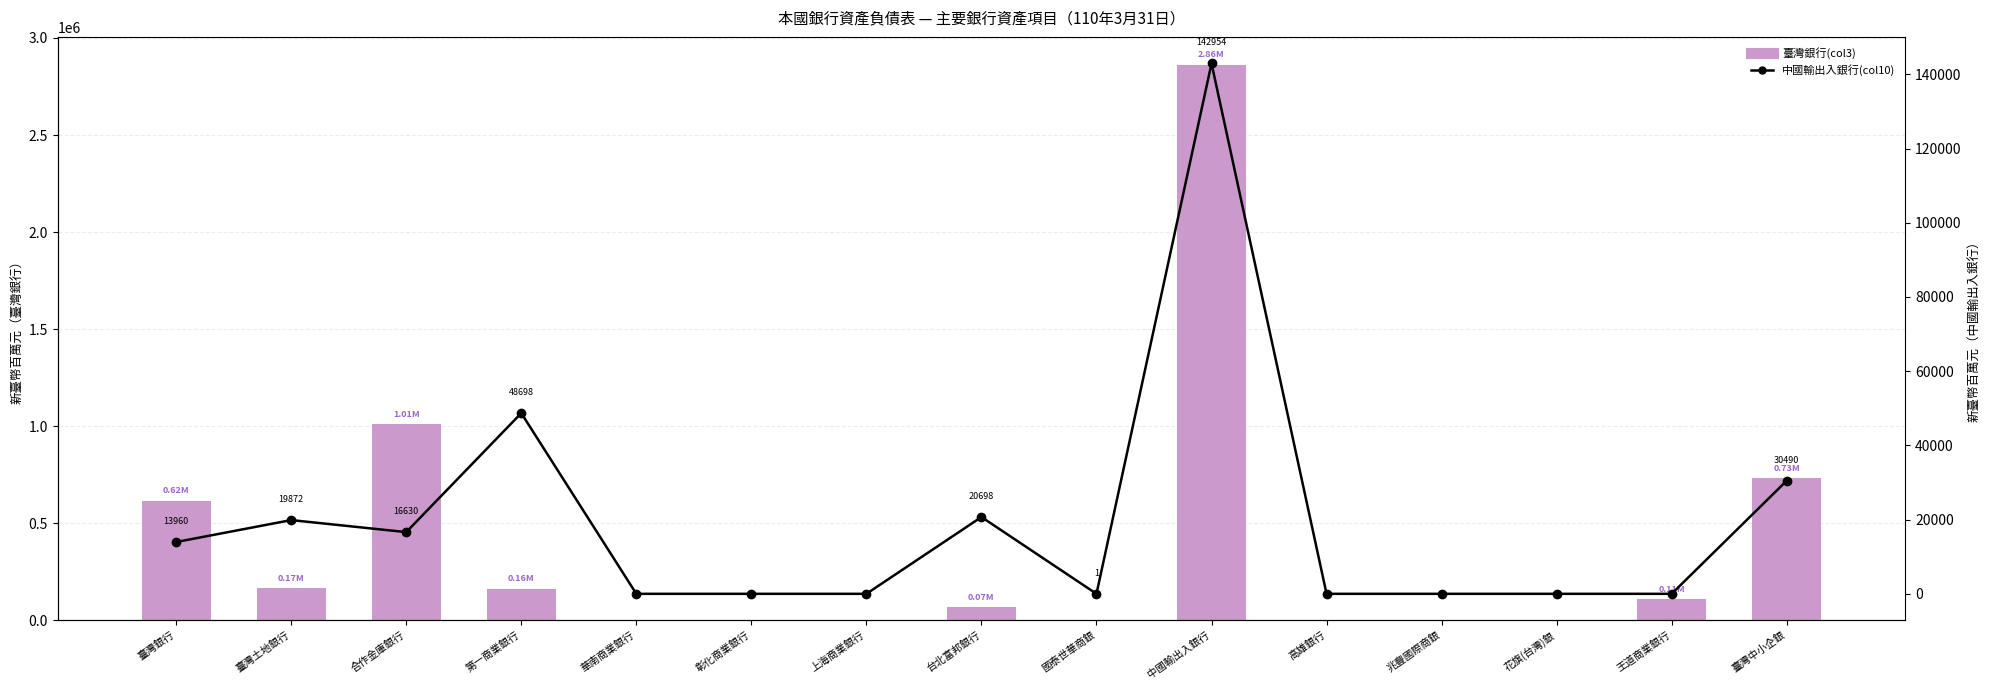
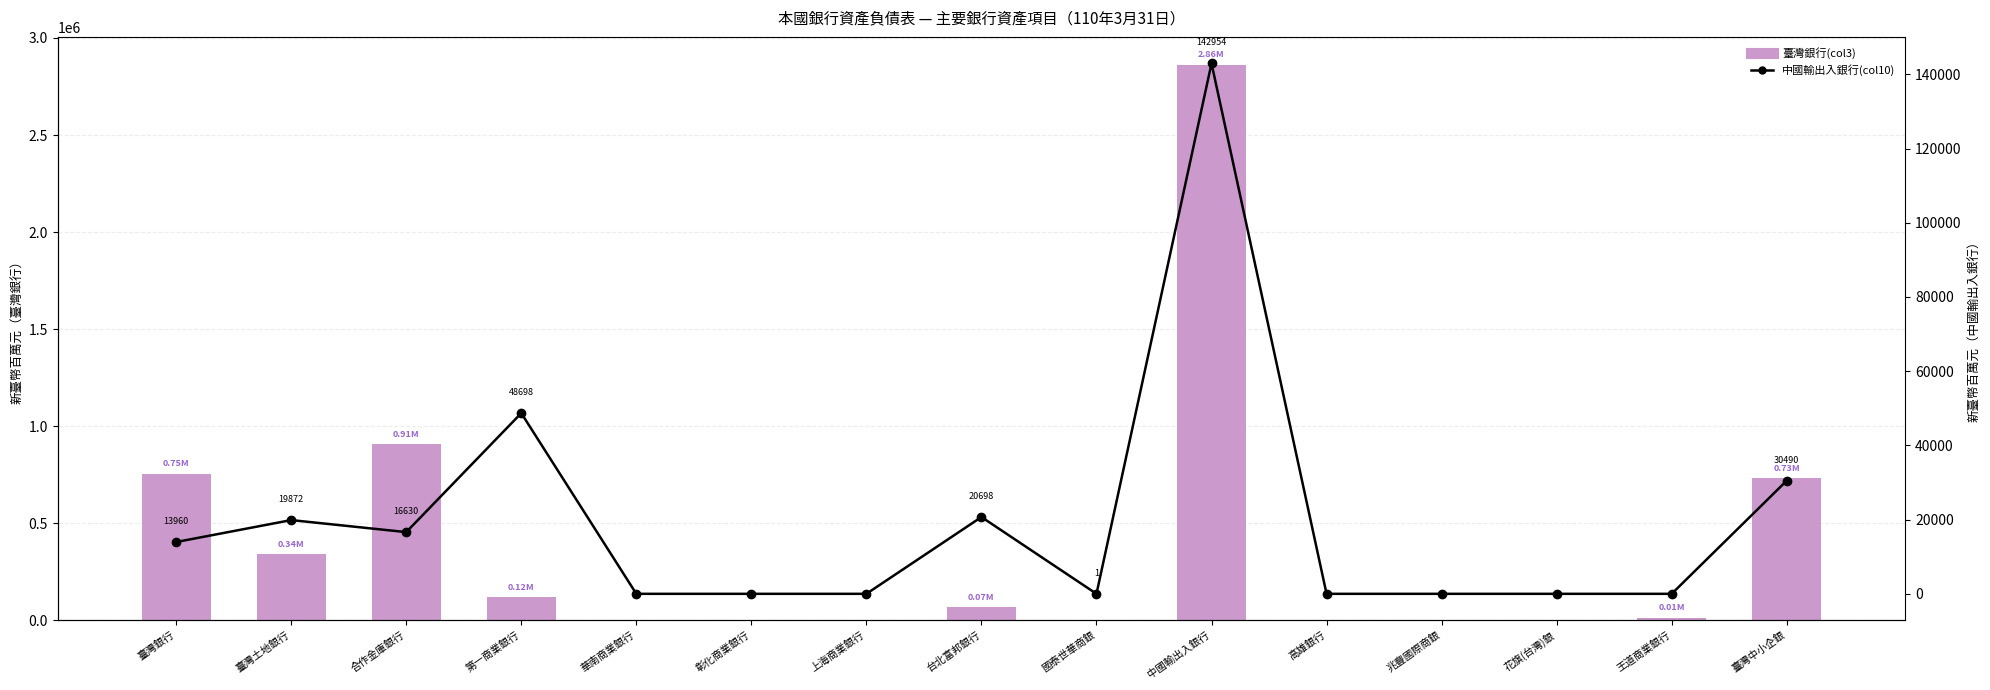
  {
    "臺灣銀行(col3)": {
-     "臺灣銀行": "0.62M",
-     "臺灣土地銀行": "0.17M",
-     "合作金庫銀行": "1.01M",
-     "第一商業銀行": "0.16M",
+     "臺灣銀行": "0.75M",
+     "臺灣土地銀行": "0.34M",
+     "合作金庫銀行": "0.91M",
+     "第一商業銀行": "0.12M",
      "台北富邦銀行": "0.07M",
      "中國輸出入銀行": "2.86M",
-     "王道商業銀行": "0.11M",
+     "王道商業銀行": "0.01M",
      "臺灣中小企銀": "0.73M"
    },
    "中國輸出入銀行(col10)": {
      "臺灣銀行": "13960",
      "臺灣土地銀行": "19872",
      "合作金庫銀行": "16630",
      "第一商業銀行": "48698",
      "台北富邦銀行": "20698",
      "國泰世華商銀": "1",
      "中國輸出入銀行": "142954",
      "臺灣中小企銀": "30490"
    }
  }
